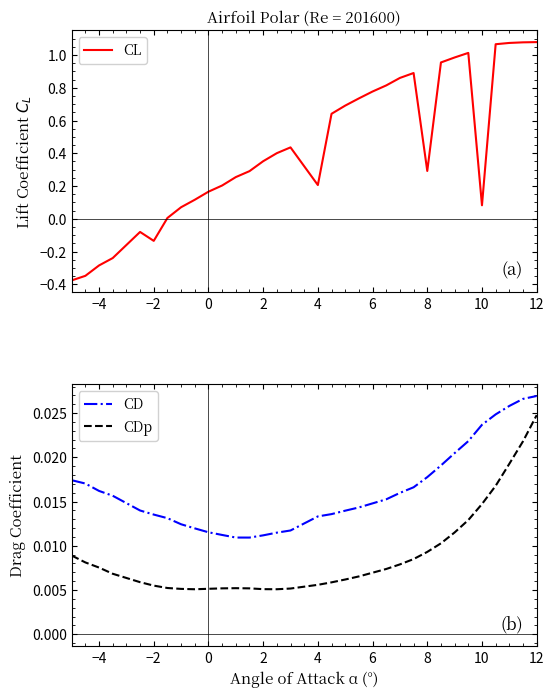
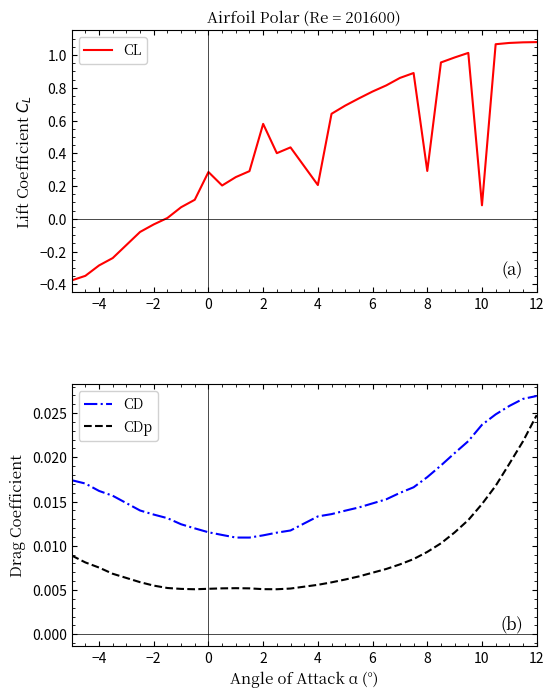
  {
    "Airfoil Polar (Re = 201600)": {
      "−4": -0.28,
-     "−2": -0.13,
-     "0": 0.17,
-     "2": 0.35,
+     "−2": -0.03,
+     "0": 0.29,
+     "2": 0.58,
      "4": 0.21,
      "6": 0.78,
      "8": 0.29,
      "10": 0.08,
      "12": 1.08
    }
  }
